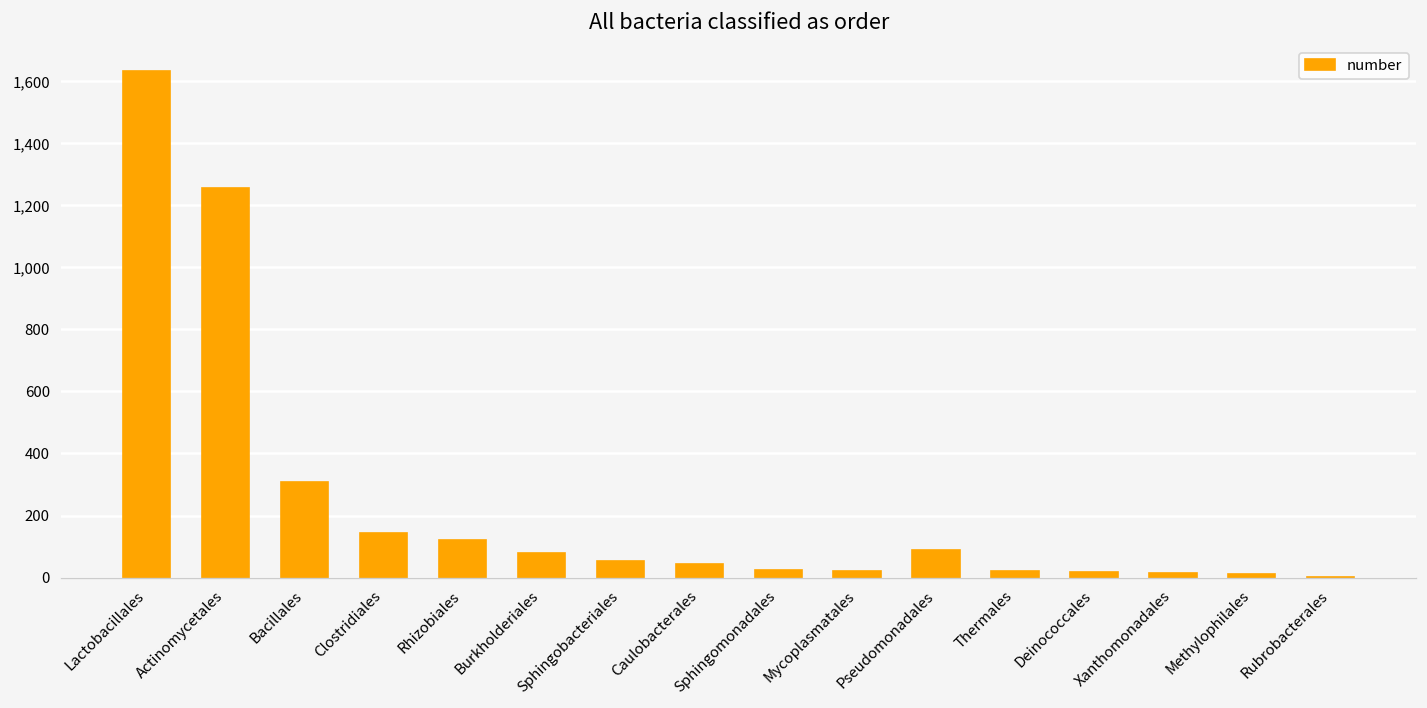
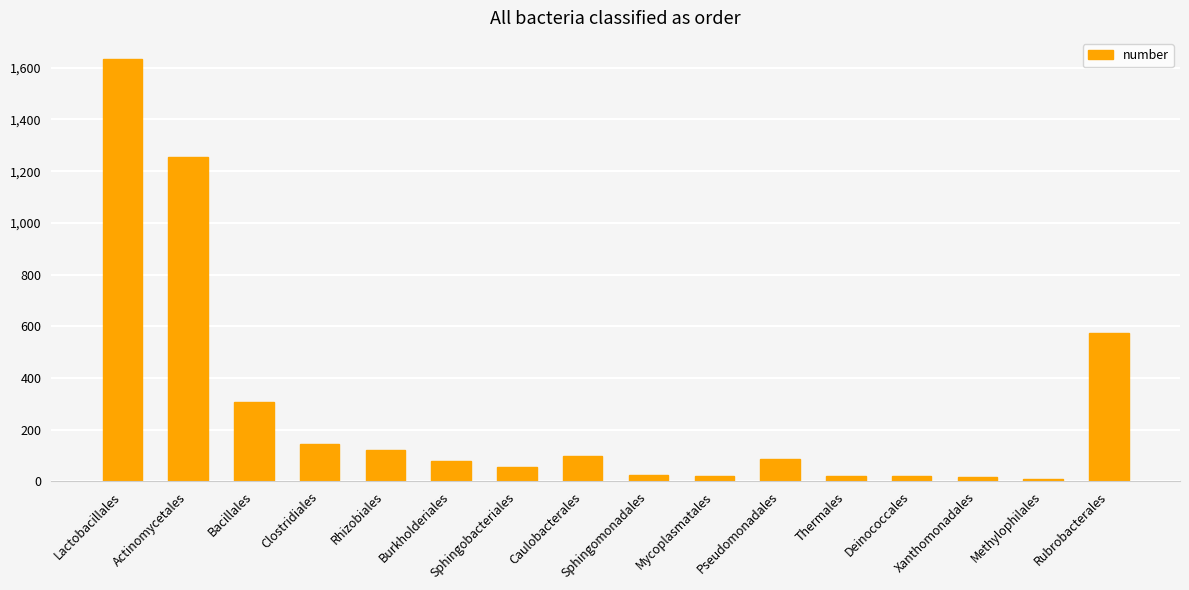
  {
    "Lactobacillales": "1,630",
    "Actinomycetales": "1,260",
    "Bacillales": "310",
    "Clostridiales": "140",
    "Rhizobiales": "120",
    "Burkholderiales": "80",
    "Sphingobacteriales": "50",
-   "Caulobacterales": "50",
+   "Caulobacterales": "100",
    "Sphingomonadales": "20",
    "Mycoplasmatales": "20",
    "Pseudomonadales": "90",
    "Thermales": "20",
    "Deinococcales": "20",
    "Xanthomonadales": "20",
    "Methylophilales": "10",
-   "Rubrobacterales": "0"
+   "Rubrobacterales": "580"
  }
